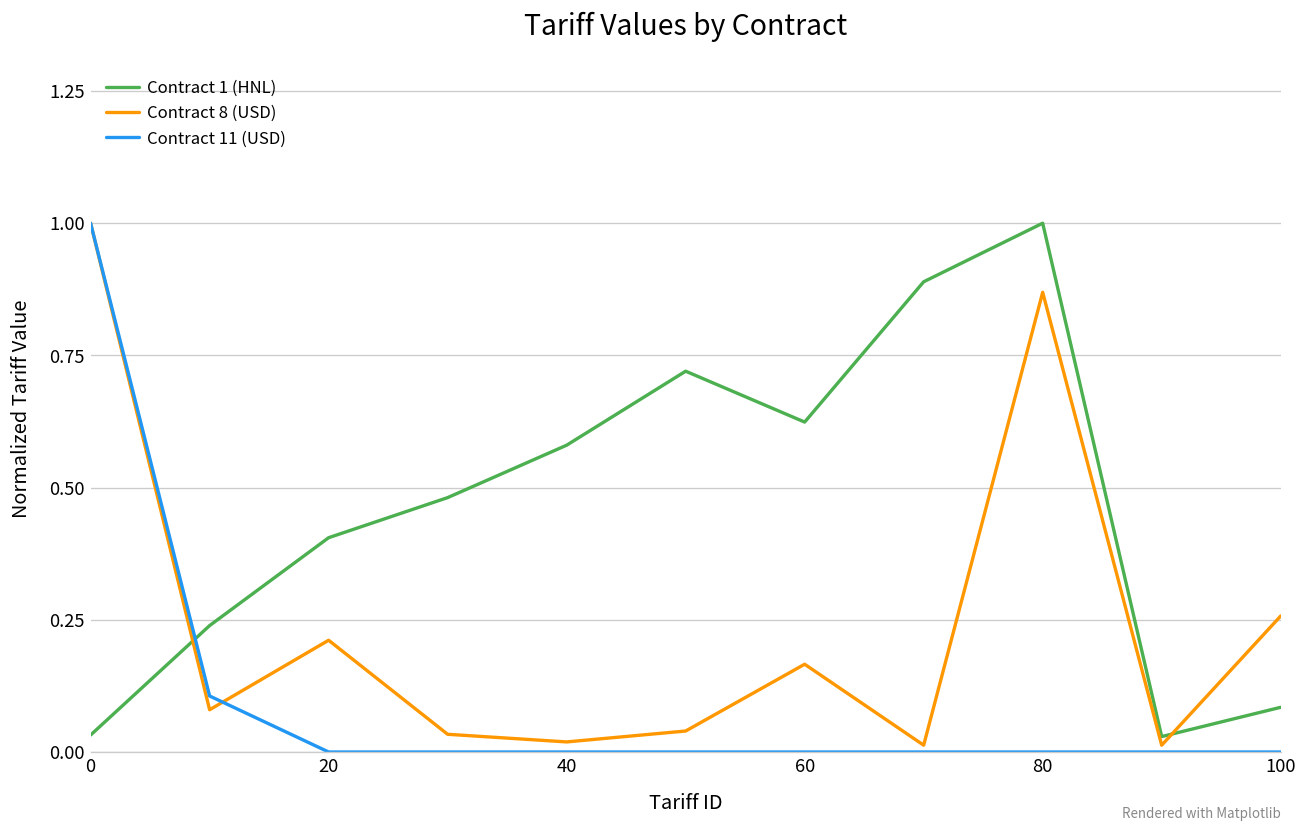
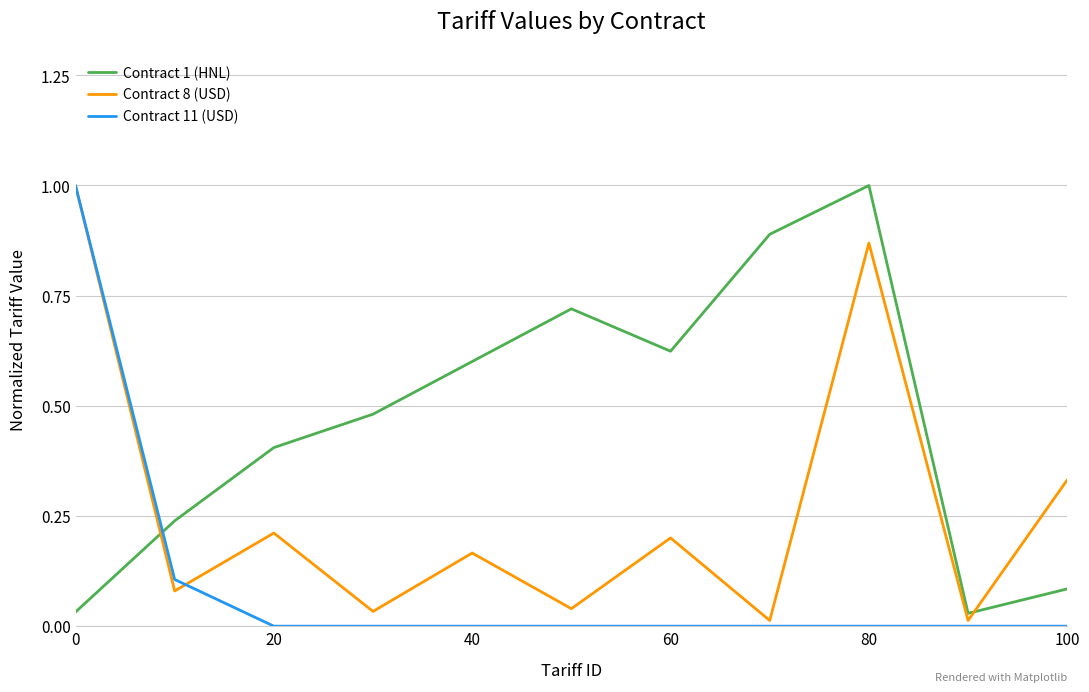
  {
    "Contract 1 (HNL)": {
      "0": 0.03,
      "20": 0.41,
-     "40": 0.58,
+     "40": 0.60,
      "60": 0.62,
      "80": 1.00,
      "100": 0.08
    },
    "Contract 8 (USD)": {
      "20": 0.21,
-     "40": 0.02,
-     "60": 0.17,
+     "40": 0.17,
+     "60": 0.20,
      "80": 0.87,
-     "100": 0.26
+     "100": 0.33
    },
    "Contract 11 (USD)": {
      "20": 0.00,
      "40": 0.00,
      "60": 0.00,
      "80": 0.00,
      "100": 0.00
    }
  }
